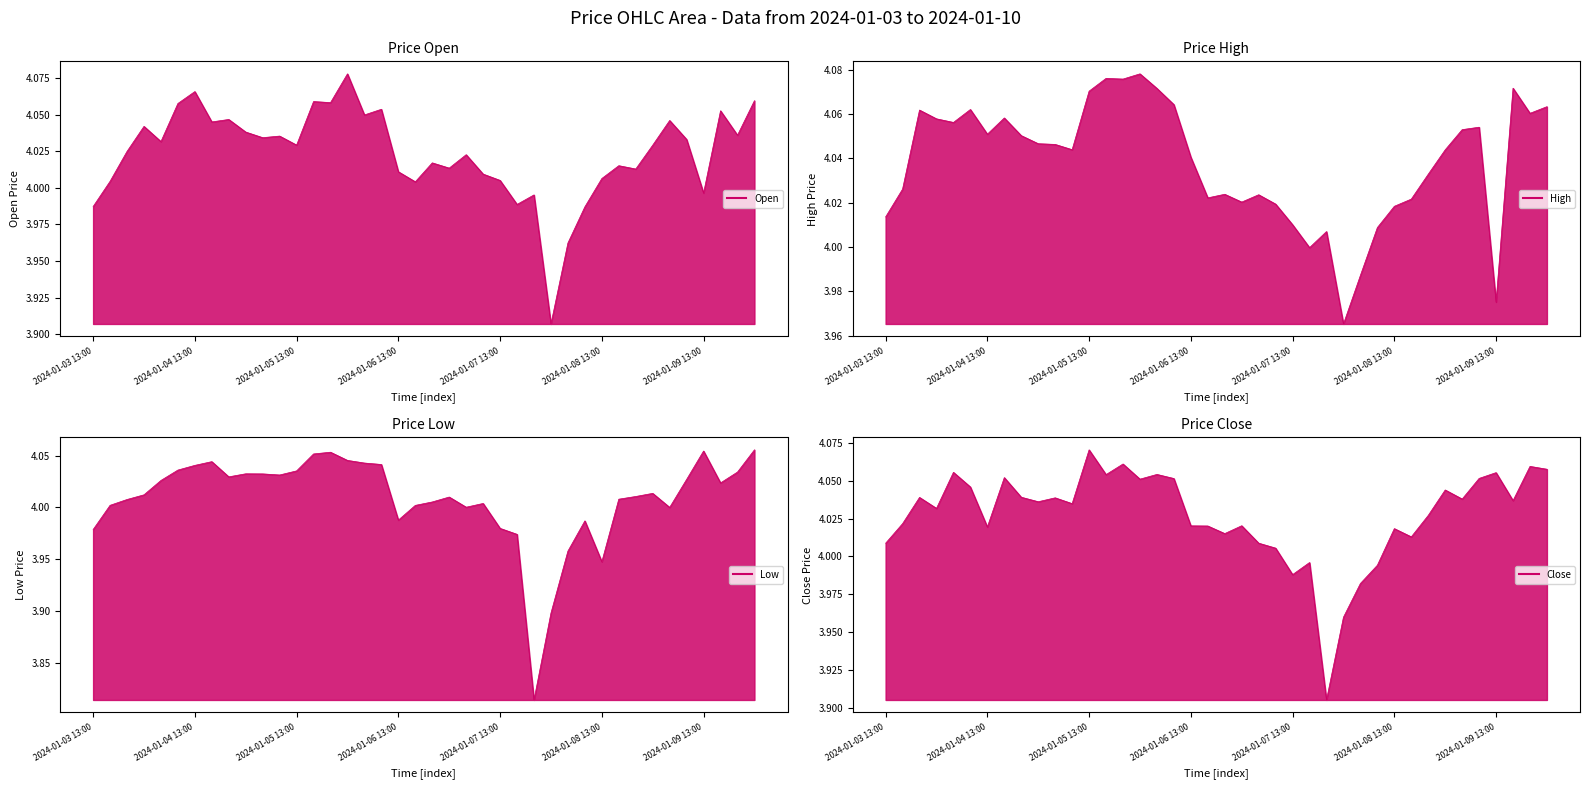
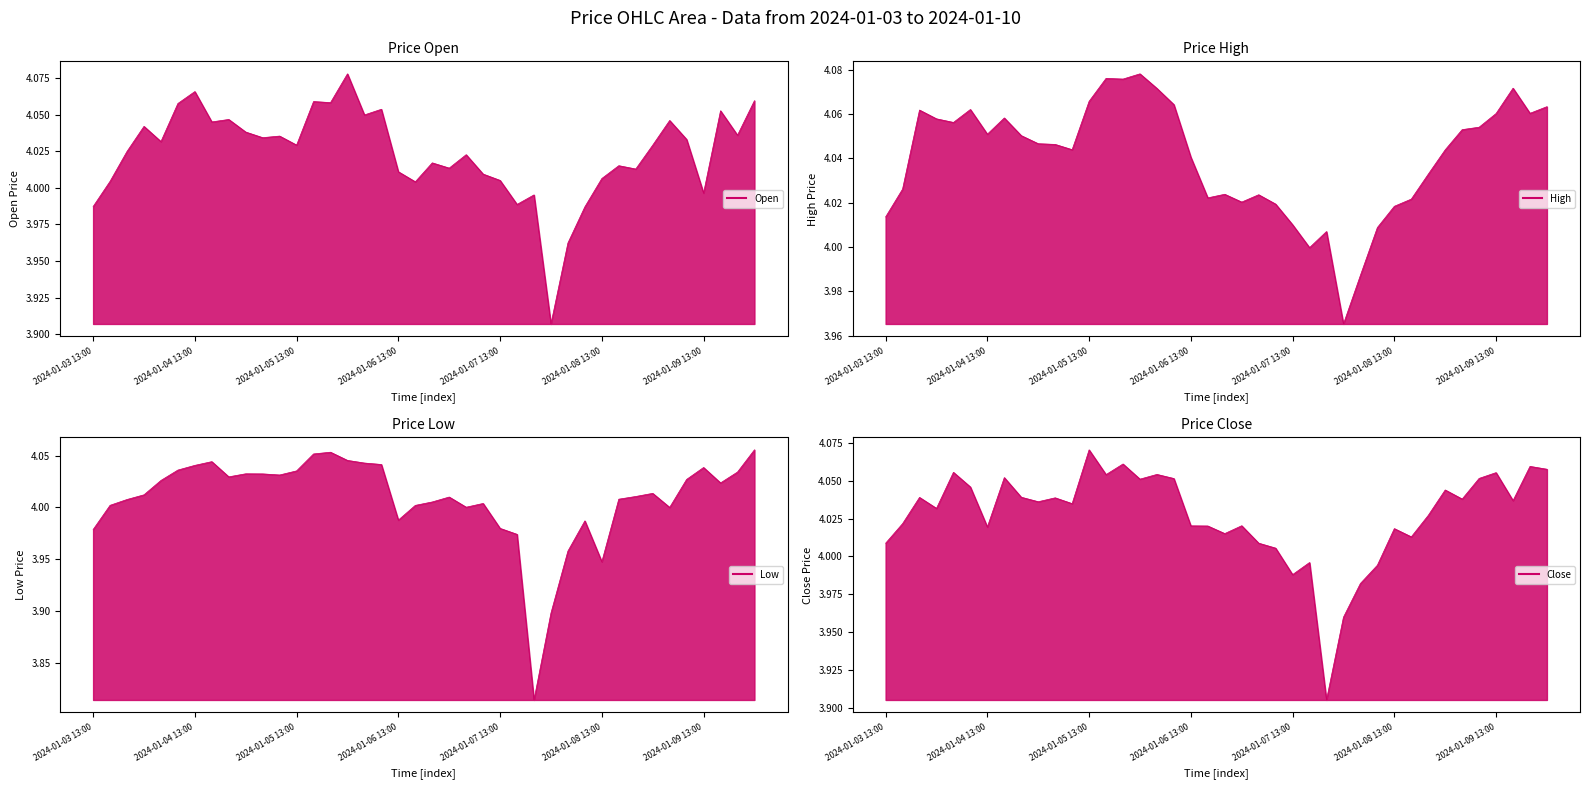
  {
    "Price Open": {
      "2024-01-03 13:00": 3.987,
      "2024-01-04 13:00": 4.066,
      "2024-01-05 13:00": 4.029,
      "2024-01-06 13:00": 4.011,
      "2024-01-07 13:00": 4.005,
      "2024-01-08 13:00": 4.006,
      "2024-01-09 13:00": 3.997
    },
    "Price High": {
      "2024-01-03 13:00": 4.014,
      "2024-01-04 13:00": 4.051,
-     "2024-01-05 13:00": 4.070,
+     "2024-01-05 13:00": 4.066,
      "2024-01-06 13:00": 4.041,
      "2024-01-07 13:00": 4.010,
      "2024-01-08 13:00": 4.018,
-     "2024-01-09 13:00": 3.975
+     "2024-01-09 13:00": 4.060
    },
    "Price Low": {
      "2024-01-03 13:00": 3.979,
      "2024-01-04 13:00": 4.041,
      "2024-01-05 13:00": 4.035,
      "2024-01-06 13:00": 3.988,
      "2024-01-07 13:00": 3.980,
      "2024-01-08 13:00": 3.948,
-     "2024-01-09 13:00": 4.055
+     "2024-01-09 13:00": 4.039
    },
    "Price Close": {
      "2024-01-03 13:00": 4.009,
      "2024-01-04 13:00": 4.019,
      "2024-01-05 13:00": 4.070,
      "2024-01-06 13:00": 4.020,
      "2024-01-07 13:00": 3.988,
      "2024-01-08 13:00": 4.018,
      "2024-01-09 13:00": 4.055
    }
  }
